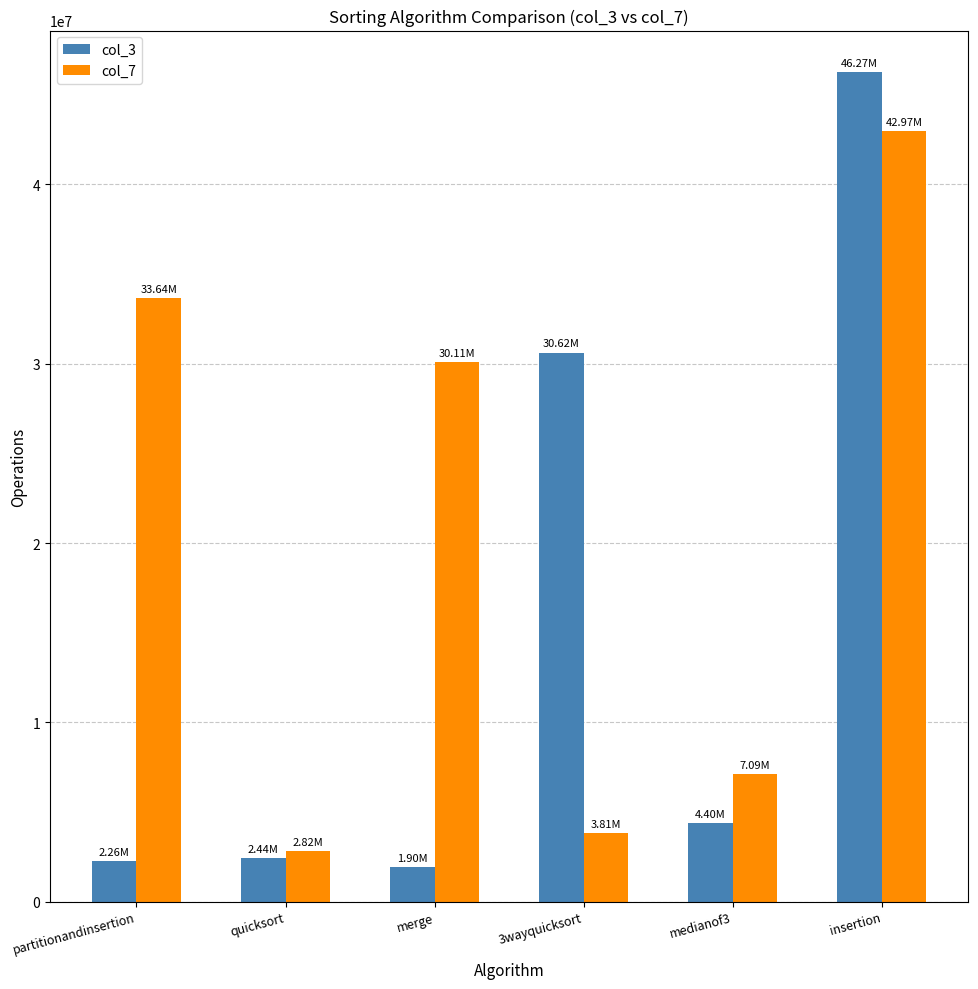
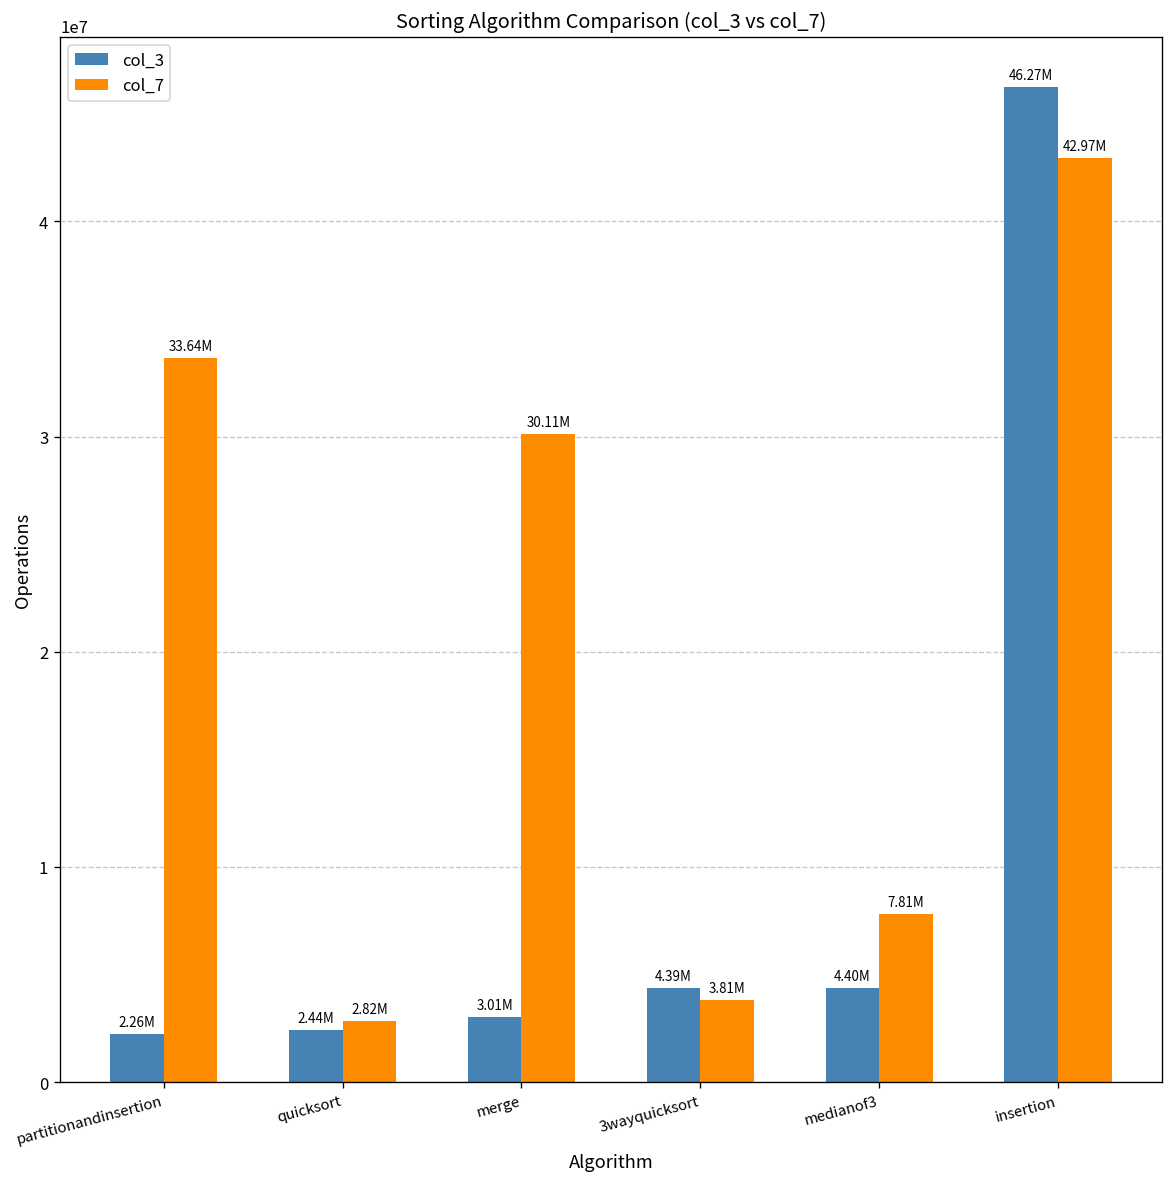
  {
    "col_3": {
      "partitionandinsertion": "2.26M",
      "quicksort": "2.44M",
-     "merge": "1.90M",
-     "3wayquicksort": "30.62M",
+     "merge": "3.01M",
+     "3wayquicksort": "4.39M",
      "medianof3": "4.40M",
      "insertion": "46.27M"
    },
    "col_7": {
      "partitionandinsertion": "33.64M",
      "quicksort": "2.82M",
      "merge": "30.11M",
      "3wayquicksort": "3.81M",
-     "medianof3": "7.09M",
+     "medianof3": "7.81M",
      "insertion": "42.97M"
    }
  }
